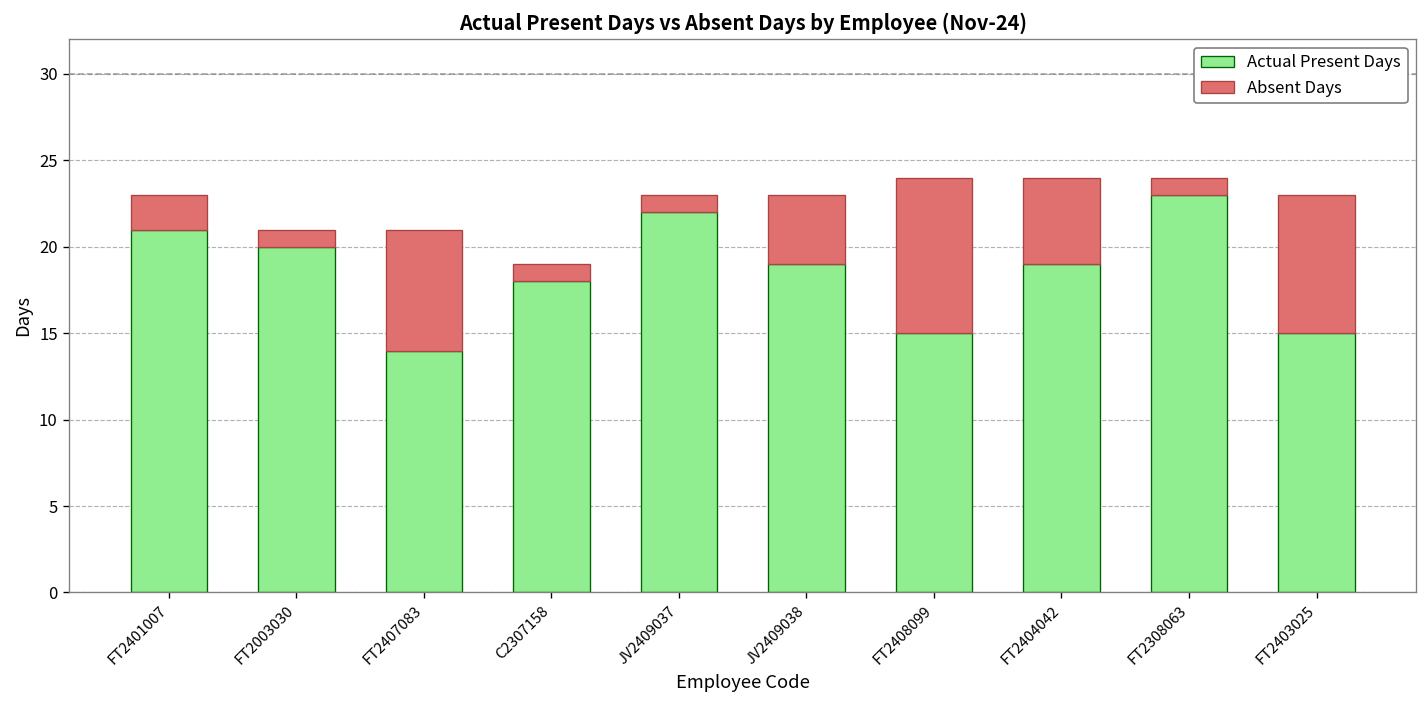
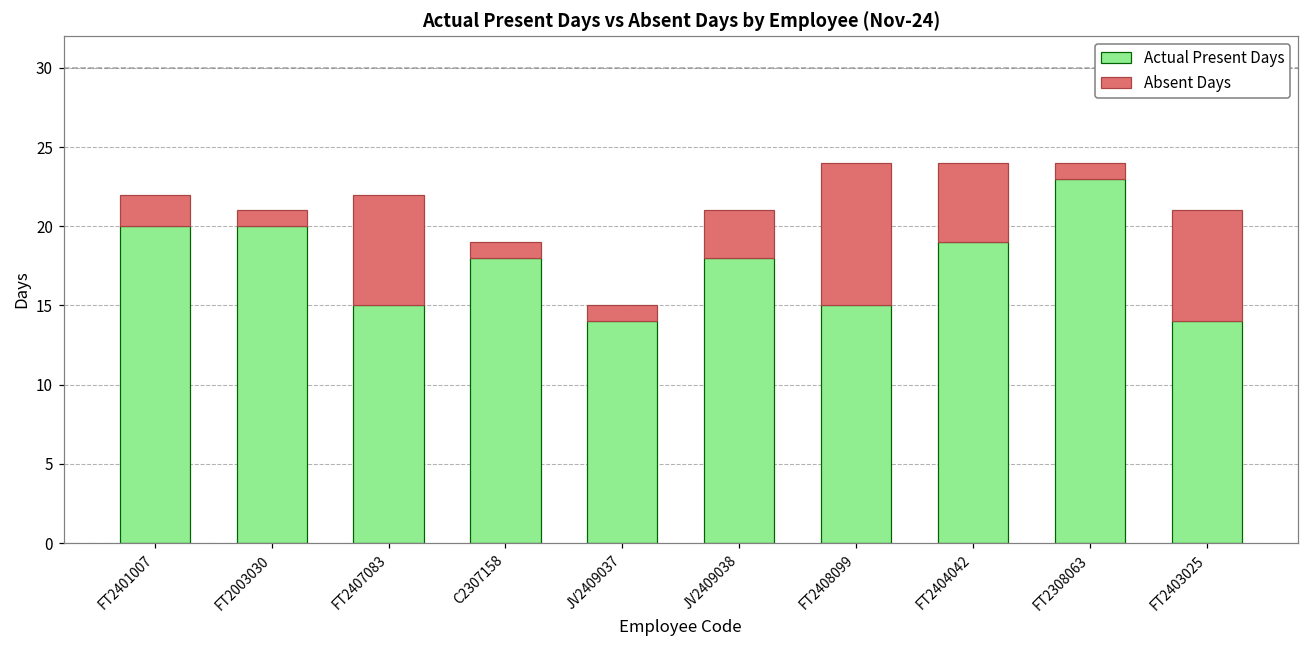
  {
    "Actual Present Days": {
-     "FT2401007": 21,
+     "FT2401007": 20,
      "FT2003030": 20,
-     "FT2407083": 14,
+     "FT2407083": 15,
      "C2307158": 18,
-     "JV2409037": 22,
-     "JV2409038": 19,
+     "JV2409037": 14,
+     "JV2409038": 18,
      "FT2408099": 15,
      "FT2404042": 19,
      "FT2308063": 23,
-     "FT2403025": 15
+     "FT2403025": 14
    },
    "Absent Days": {
      "FT2401007": 2,
      "FT2003030": 1,
      "FT2407083": 7,
      "C2307158": 1,
      "JV2409037": 1,
-     "JV2409038": 4,
+     "JV2409038": 3,
      "FT2408099": 9,
      "FT2404042": 5,
      "FT2308063": 1,
-     "FT2403025": 8
+     "FT2403025": 7
    }
  }
